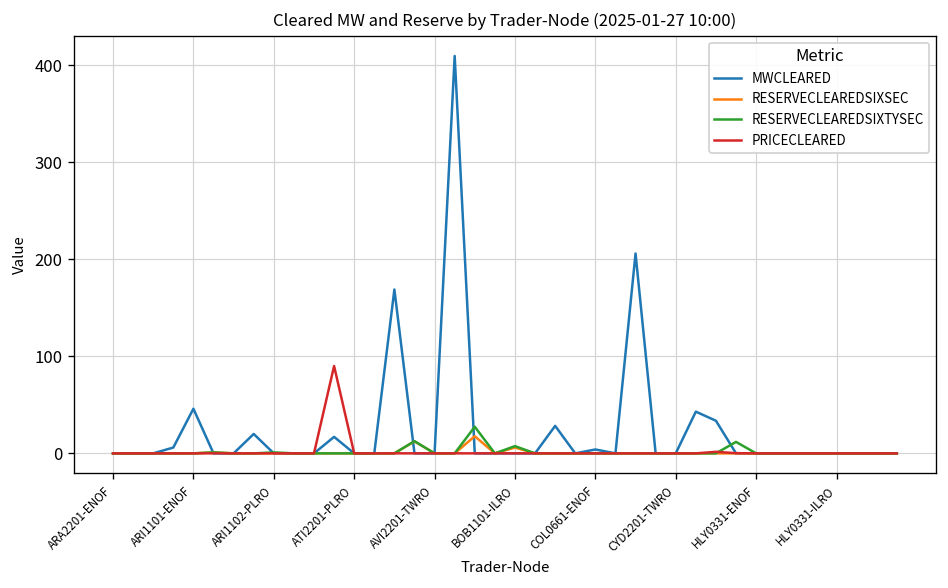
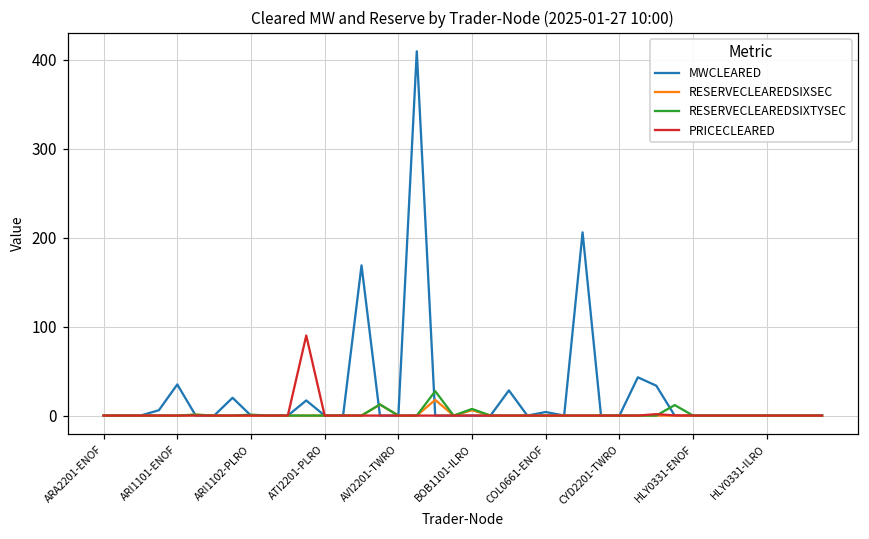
  {
    "MWCLEARED": {
-     "ARI1101-ENOF": 50,
+     "ARI1101-ENOF": 40,
      "COL0661-ENOF": 0
    }
  }
